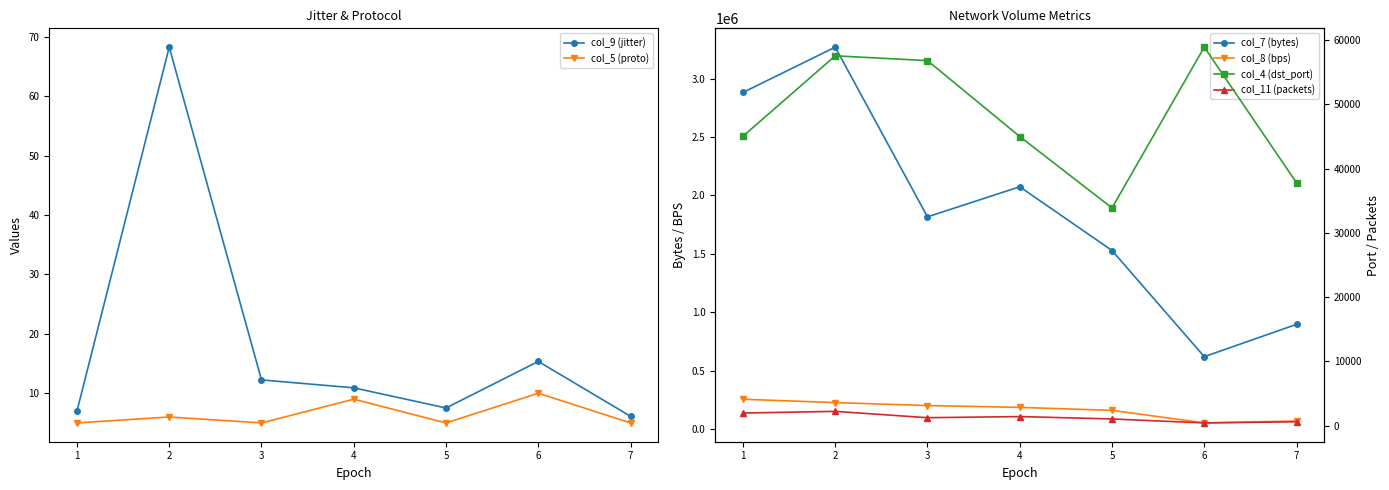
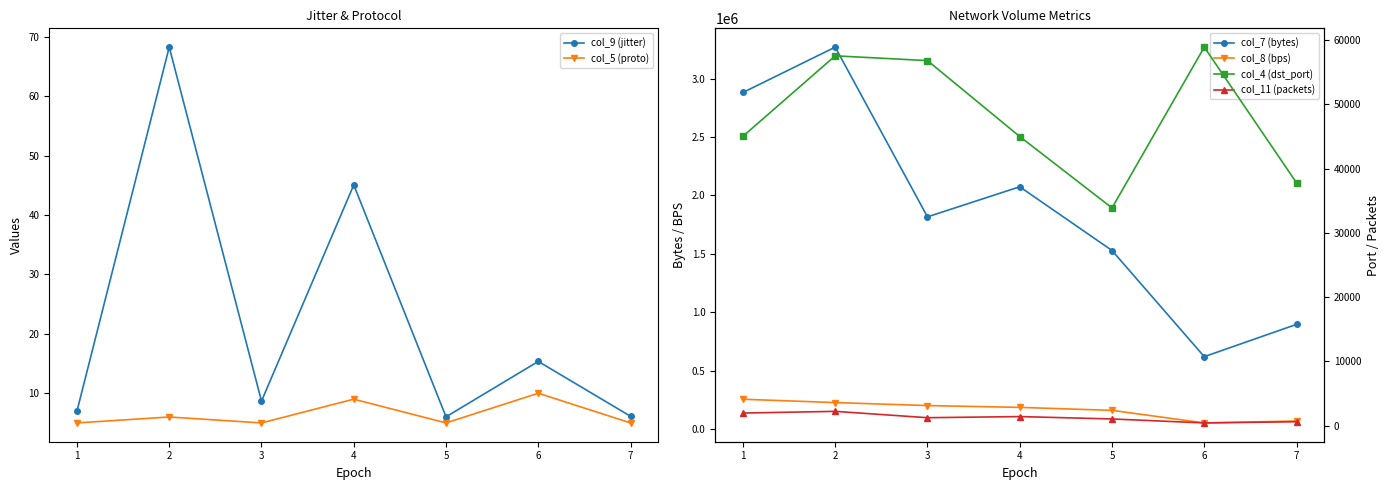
  {
    "Jitter & Protocol": {
      "col_9 (jitter)": {
        "1": 7,
        "2": 68,
-       "3": 12,
-       "4": 11,
-       "5": 8,
+       "3": 9,
+       "4": 45,
+       "5": 6,
        "6": 15,
        "7": 6
      },
      "col_5 (proto)": {
        "1": 5,
        "2": 6,
        "3": 5,
        "4": 9,
        "5": 5,
        "6": 10,
        "7": 5
      }
    }
  }
